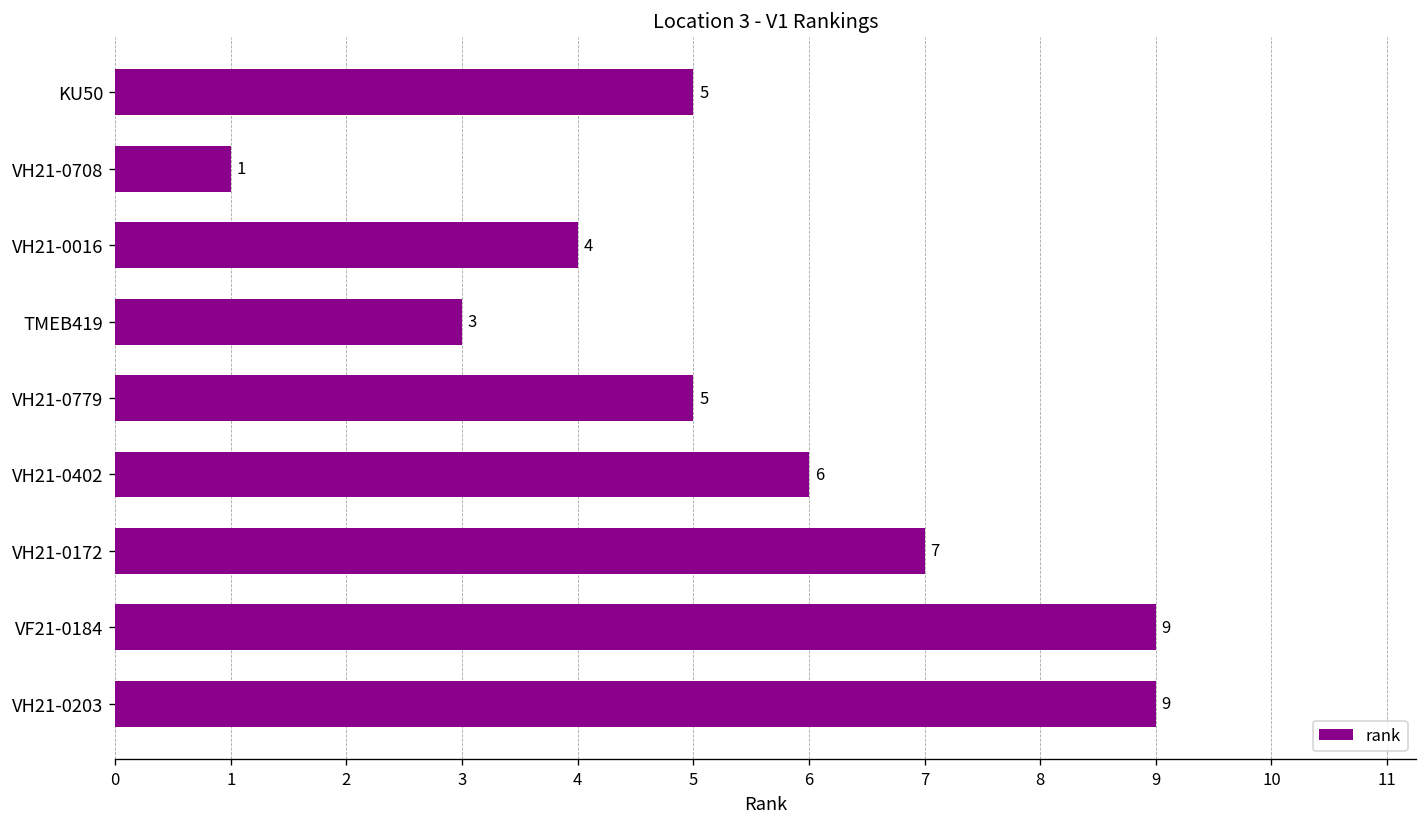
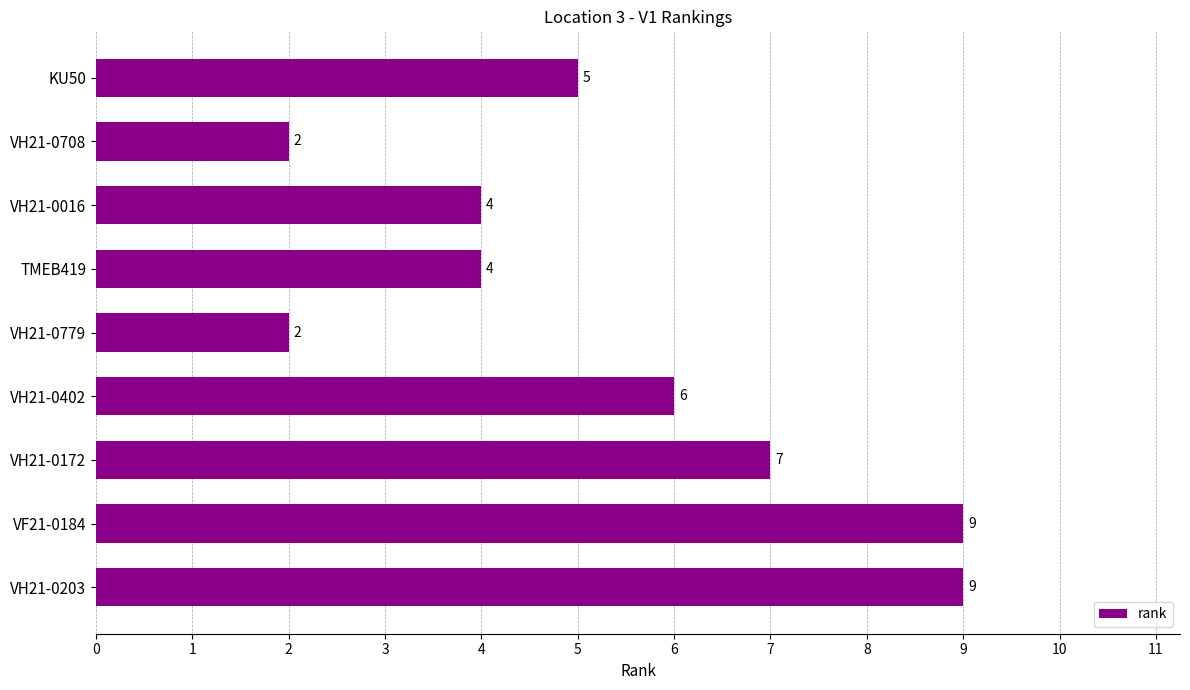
  {
    "KU50": 5,
-   "VH21-0708": 1,
+   "VH21-0708": 2,
    "VH21-0016": 4,
-   "TMEB419": 3,
-   "VH21-0779": 5,
+   "TMEB419": 4,
+   "VH21-0779": 2,
    "VH21-0402": 6,
    "VH21-0172": 7,
    "VF21-0184": 9,
    "VH21-0203": 9
  }
